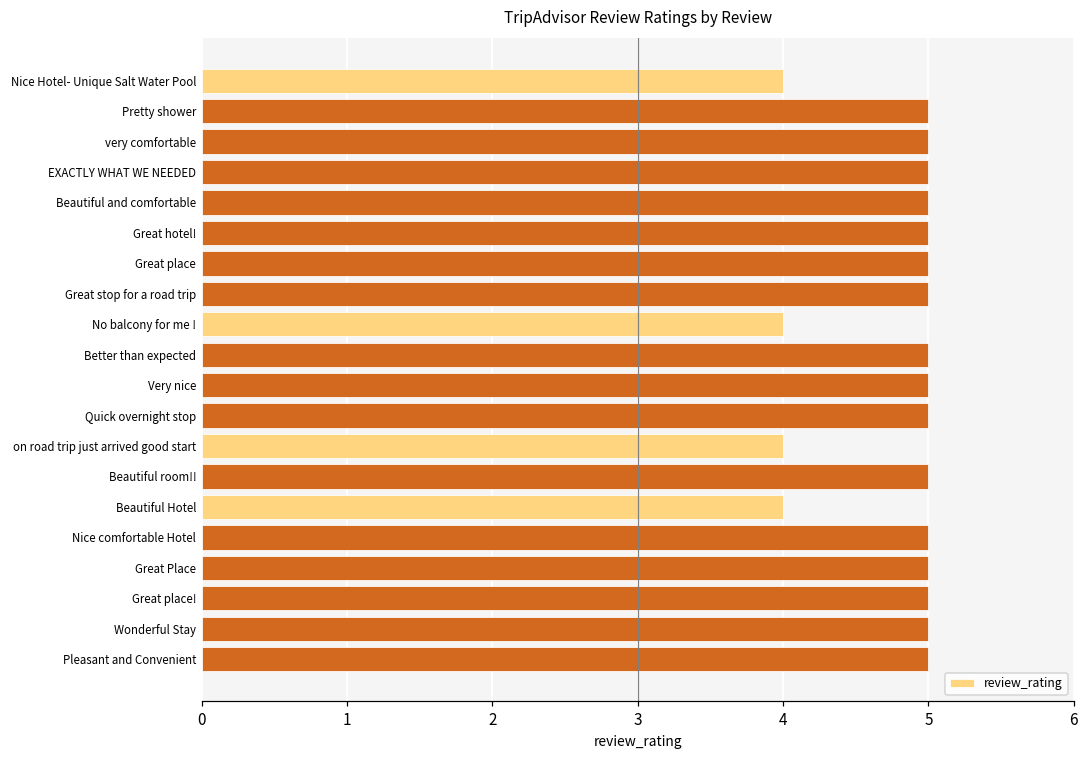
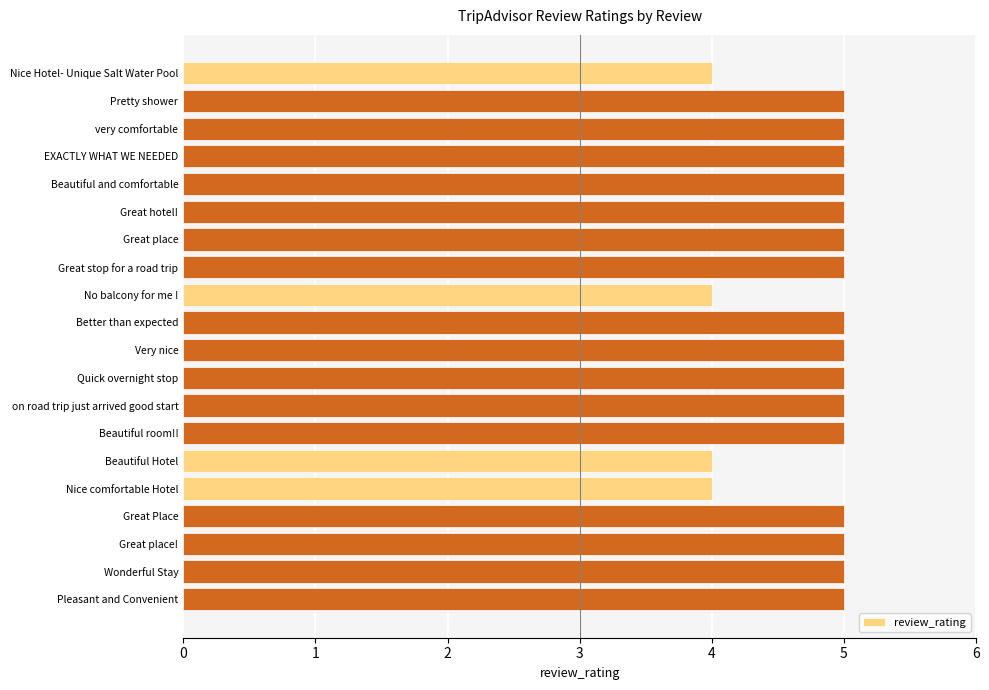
  {
    "Nice Hotel- Unique Salt Water Pool": 4,
    "Pretty shower": 5,
    "very comfortable": 5,
    "EXACTLY WHAT WE NEEDED": 5,
    "Beautiful and comfortable": 5,
    "Great hotel!": 5,
    "Great place": 5,
    "Great stop for a road trip": 5,
    "No balcony for me !": 4,
    "Better than expected": 5,
    "Very nice": 5,
    "Quick overnight stop": 5,
-   "on road trip just arrived good start": 4,
+   "on road trip just arrived good start": 5,
    "Beautiful room!!": 5,
    "Beautiful Hotel": 4,
-   "Nice comfortable Hotel": 5,
+   "Nice comfortable Hotel": 4,
    "Great Place": 5,
    "Great place!": 5,
    "Wonderful Stay": 5,
    "Pleasant and Convenient": 5
  }
